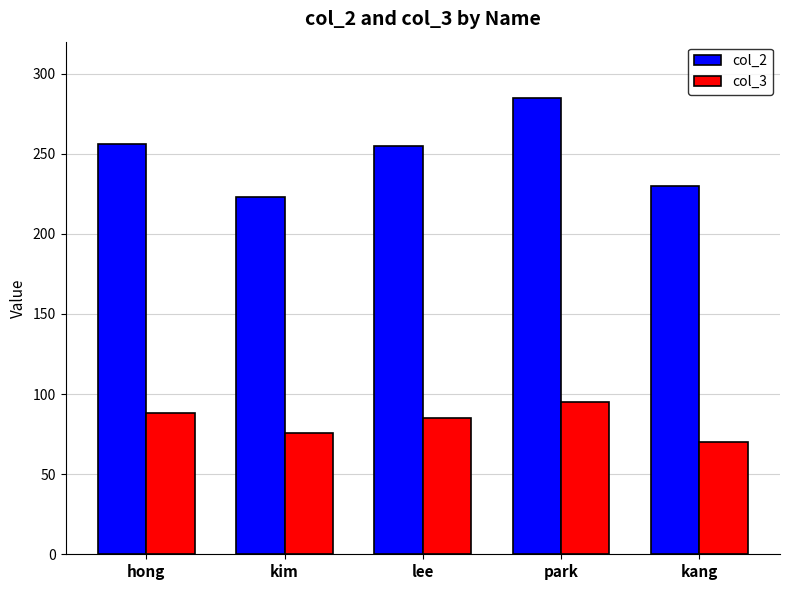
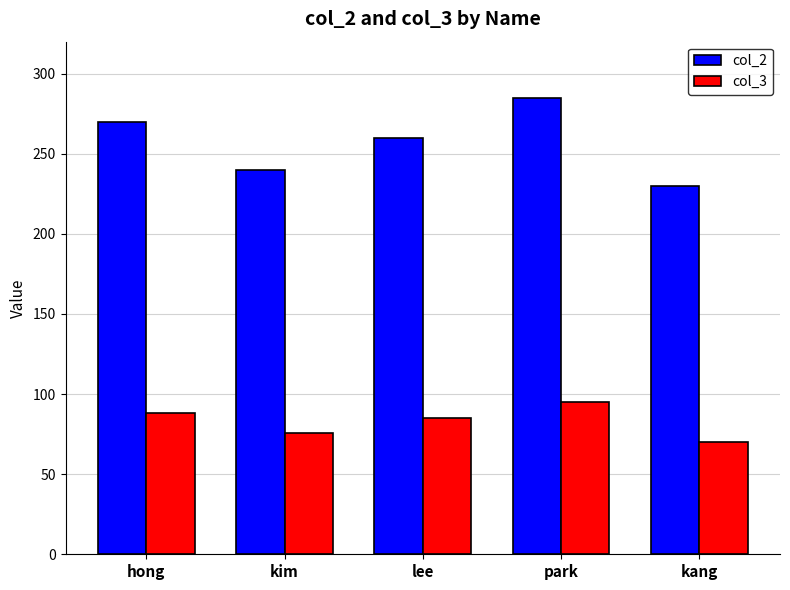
  {
    "col_2": {
-     "hong": 256,
-     "kim": 223,
-     "lee": 255,
+     "hong": 270,
+     "kim": 240,
+     "lee": 260,
      "park": 285,
      "kang": 230
    },
    "col_3": {
      "hong": 88,
      "kim": 76,
      "lee": 85,
      "park": 95,
      "kang": 70
    }
  }
